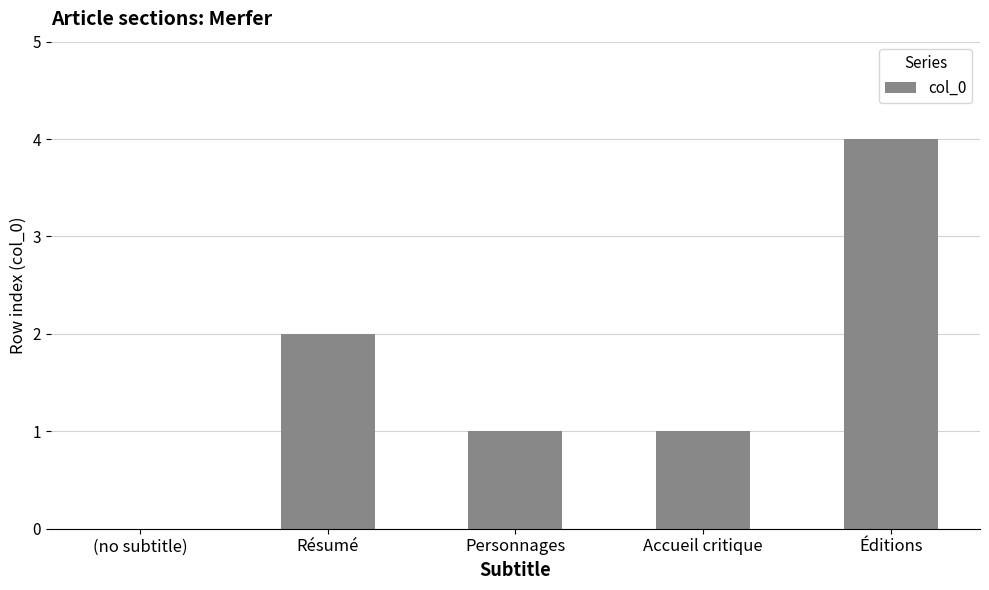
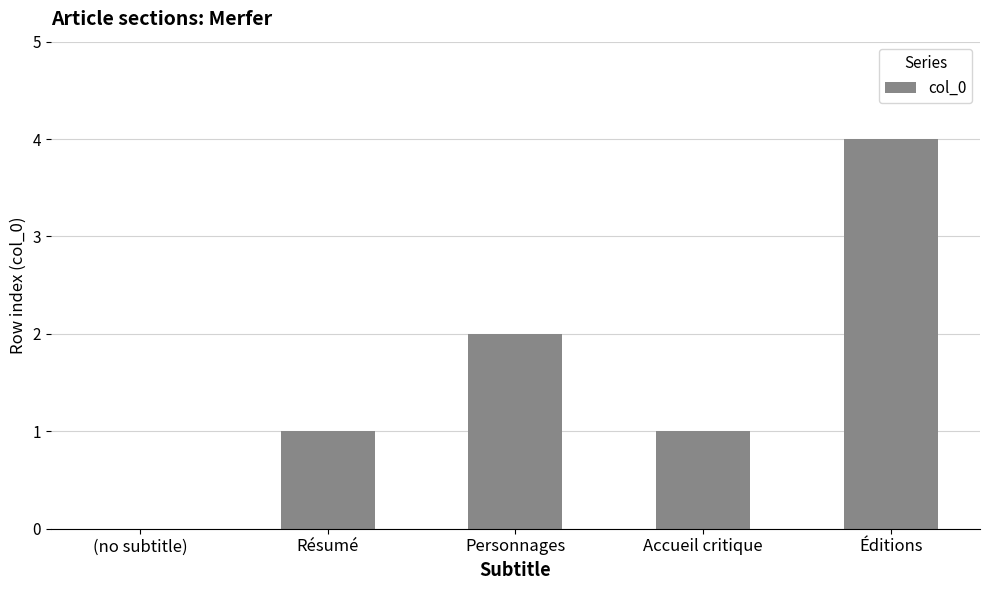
  {
    "(no subtitle)": 0,
-   "Résumé": 2,
-   "Personnages": 1,
+   "Résumé": 1,
+   "Personnages": 2,
    "Accueil critique": 1,
    "Éditions": 4
  }
